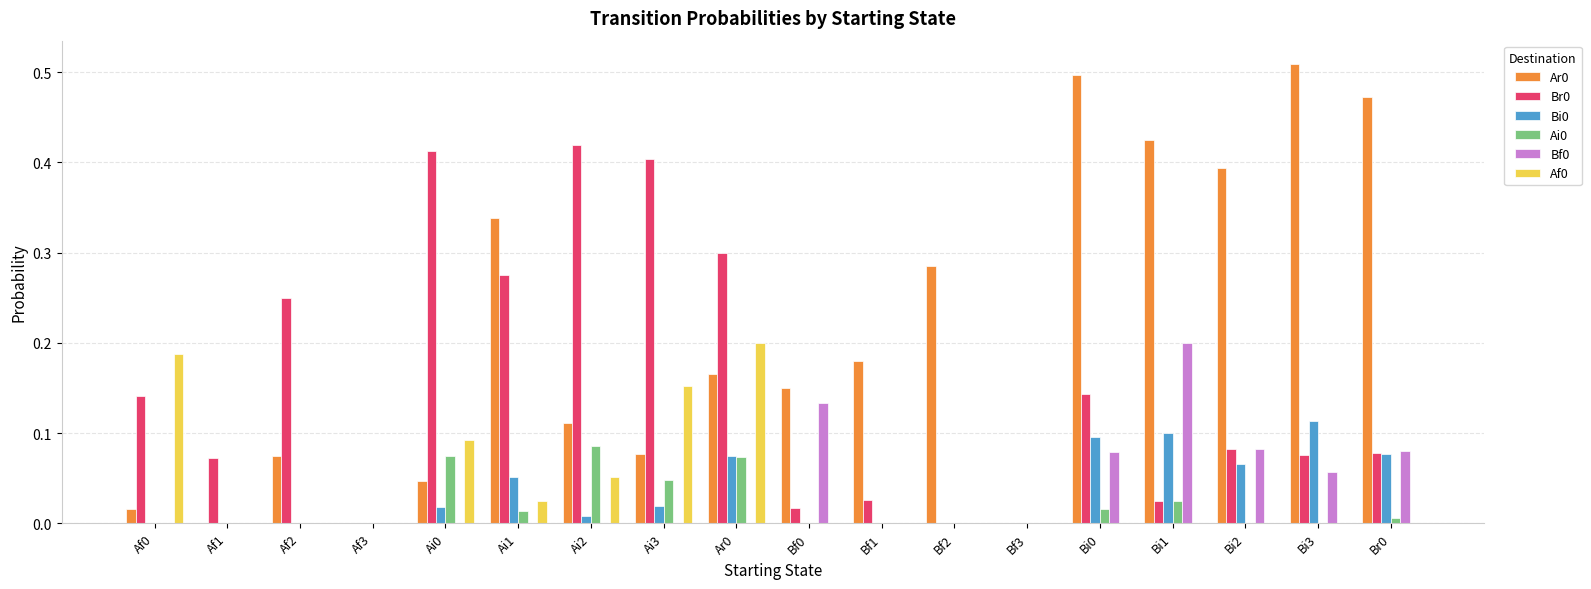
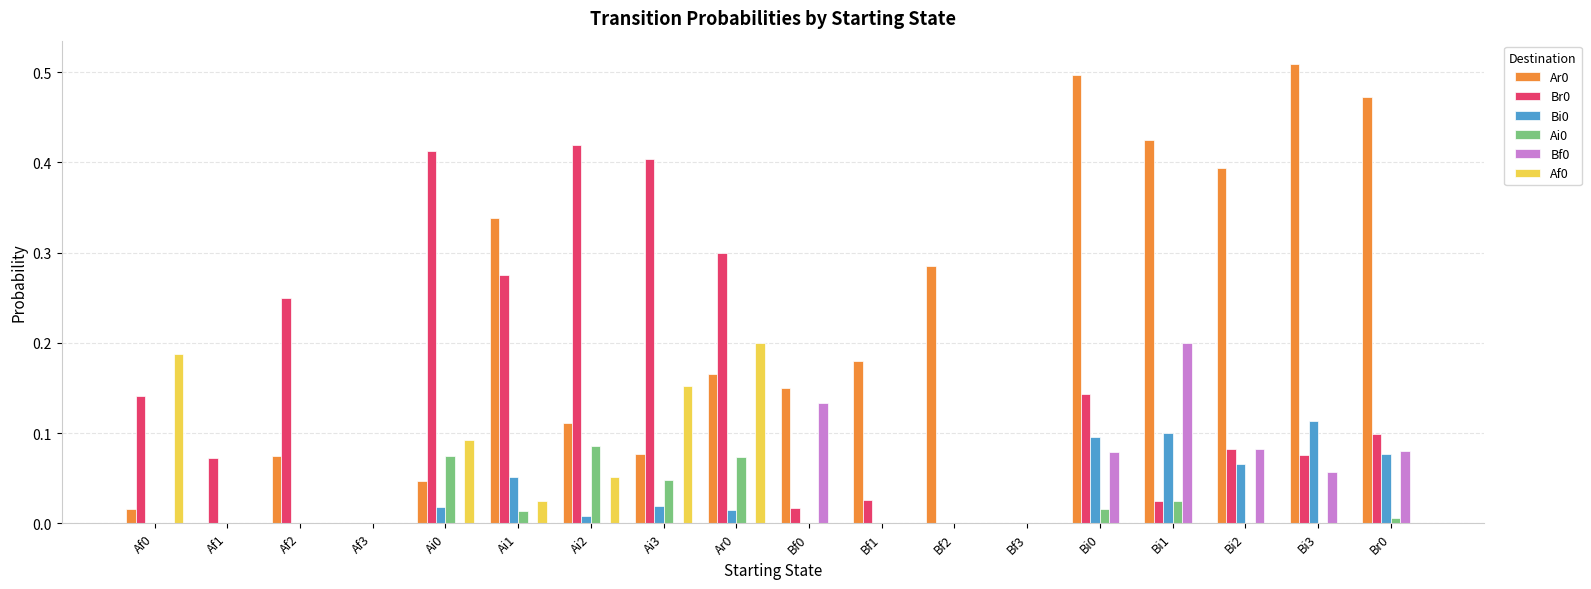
  {
    "Ar0": {
      "Af0": 0.02,
      "Af1": 0.00,
      "Af2": 0.07,
      "Af3": 0.00,
      "Ai0": 0.05,
      "Ai1": 0.34,
      "Ai2": 0.11,
      "Ai3": 0.08,
      "Ar0": 0.17,
      "Bf0": 0.15,
      "Bf1": 0.18,
      "Bf2": 0.29,
      "Bf3": 0.00,
      "Bi0": 0.50,
      "Bi1": 0.43,
      "Bi2": 0.39,
      "Bi3": 0.51,
      "Br0": 0.47
    },
    "Br0": {
      "Af0": 0.14,
      "Af1": 0.07,
      "Af2": 0.25,
      "Af3": 0.00,
      "Ai0": 0.41,
      "Ai1": 0.27,
      "Ai2": 0.42,
      "Ai3": 0.40,
      "Ar0": 0.30,
      "Bf0": 0.02,
      "Bf1": 0.03,
      "Bf2": 0.00,
      "Bf3": 0.00,
      "Bi0": 0.14,
      "Bi1": 0.03,
      "Bi2": 0.08,
      "Bi3": 0.08,
-     "Br0": 0.08
+     "Br0": 0.10
    },
    "Bi0": {
      "Af0": 0.00,
      "Af1": 0.00,
      "Af2": 0.00,
      "Af3": 0.00,
      "Ai0": 0.02,
      "Ai1": 0.05,
      "Ai2": 0.01,
      "Ai3": 0.02,
-     "Ar0": 0.07,
+     "Ar0": 0.01,
      "Bf0": 0.00,
      "Bf1": 0.00,
      "Bf2": 0.00,
      "Bf3": 0.00,
      "Bi0": 0.10,
      "Bi1": 0.10,
      "Bi2": 0.07,
      "Bi3": 0.11,
      "Br0": 0.08
    },
    "Ai0": {
      "Af0": 0.00,
      "Af1": 0.00,
      "Af2": 0.00,
      "Af3": 0.00,
      "Ai0": 0.07,
      "Ai1": 0.01,
      "Ai2": 0.09,
      "Ai3": 0.05,
      "Ar0": 0.07,
      "Bf0": 0.00,
      "Bf1": 0.00,
      "Bf2": 0.00,
      "Bf3": 0.00,
      "Bi0": 0.02,
      "Bi1": 0.03,
      "Bi2": 0.00,
      "Bi3": 0.00,
      "Br0": 0.01
    },
    "Bf0": {
      "Af0": 0.00,
      "Af1": 0.00,
      "Af2": 0.00,
      "Af3": 0.00,
      "Ai0": 0.00,
      "Ai1": 0.00,
      "Ai2": 0.00,
      "Ai3": 0.00,
      "Ar0": 0.00,
      "Bf0": 0.13,
      "Bf1": 0.00,
      "Bf2": 0.00,
      "Bf3": 0.00,
      "Bi0": 0.08,
      "Bi1": 0.20,
      "Bi2": 0.08,
      "Bi3": 0.06,
      "Br0": 0.08
    },
    "Af0": {
      "Af0": 0.19,
      "Af1": 0.00,
      "Af2": 0.00,
      "Af3": 0.00,
      "Ai0": 0.09,
      "Ai1": 0.03,
      "Ai2": 0.05,
      "Ai3": 0.15,
      "Ar0": 0.20,
      "Bf0": 0.00,
      "Bf1": 0.00,
      "Bf2": 0.00,
      "Bf3": 0.00,
      "Bi0": 0.00,
      "Bi1": 0.00,
      "Bi2": 0.00,
      "Bi3": 0.00,
      "Br0": 0.00
    }
  }
